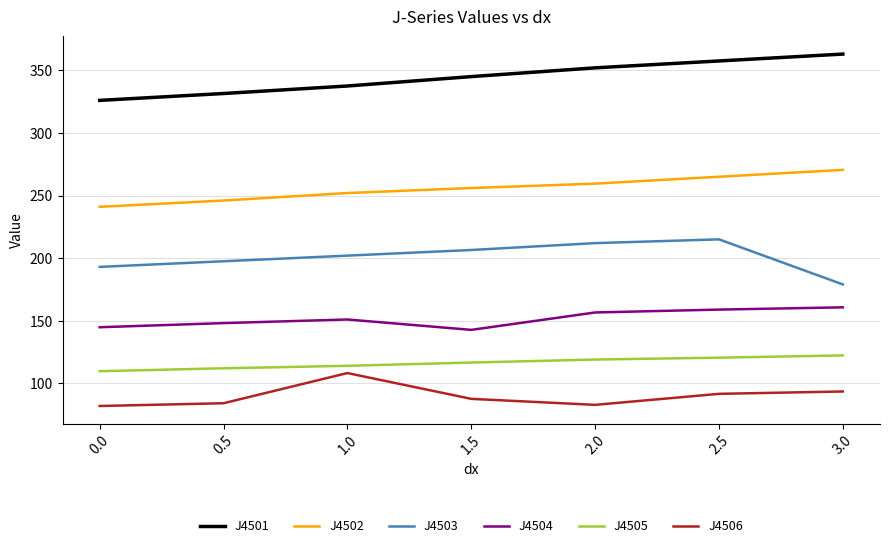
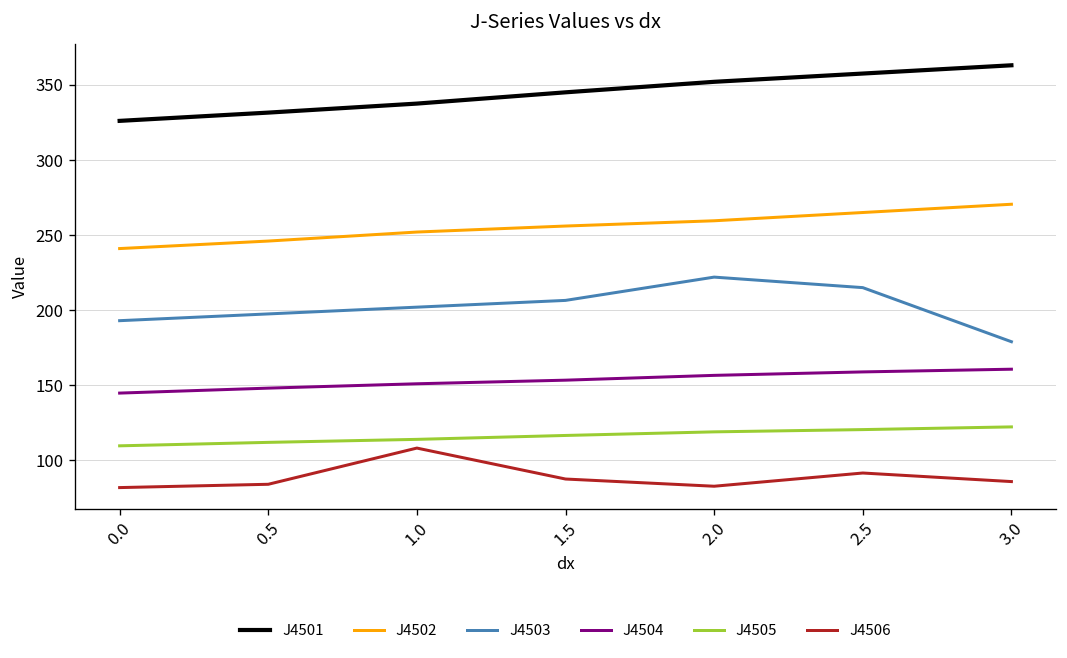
  {
    "J4501": {
      "0.0": 326,
      "0.5": 332,
      "1.0": 338,
      "1.5": 345,
      "2.0": 352,
      "2.5": 358,
      "3.0": 363
    },
    "J4502": {
      "0.0": 241,
      "0.5": 246,
      "1.0": 252,
      "1.5": 256,
      "2.0": 260,
      "2.5": 265,
      "3.0": 271
    },
    "J4503": {
      "0.0": 193,
      "0.5": 198,
      "1.0": 202,
      "1.5": 207,
-     "2.0": 212,
+     "2.0": 222,
      "2.5": 215,
      "3.0": 179
    },
    "J4504": {
      "0.0": 145,
      "0.5": 148,
      "1.0": 151,
-     "1.5": 143,
+     "1.5": 153,
      "2.0": 157,
      "2.5": 159,
      "3.0": 161
    },
    "J4505": {
      "0.0": 110,
      "0.5": 112,
      "1.0": 114,
      "1.5": 117,
      "2.0": 119,
      "2.5": 121,
      "3.0": 122
    },
    "J4506": {
      "0.0": 82,
      "0.5": 84,
      "1.0": 108,
      "1.5": 88,
      "2.0": 83,
      "2.5": 92,
-     "3.0": 94
+     "3.0": 86
    }
  }
